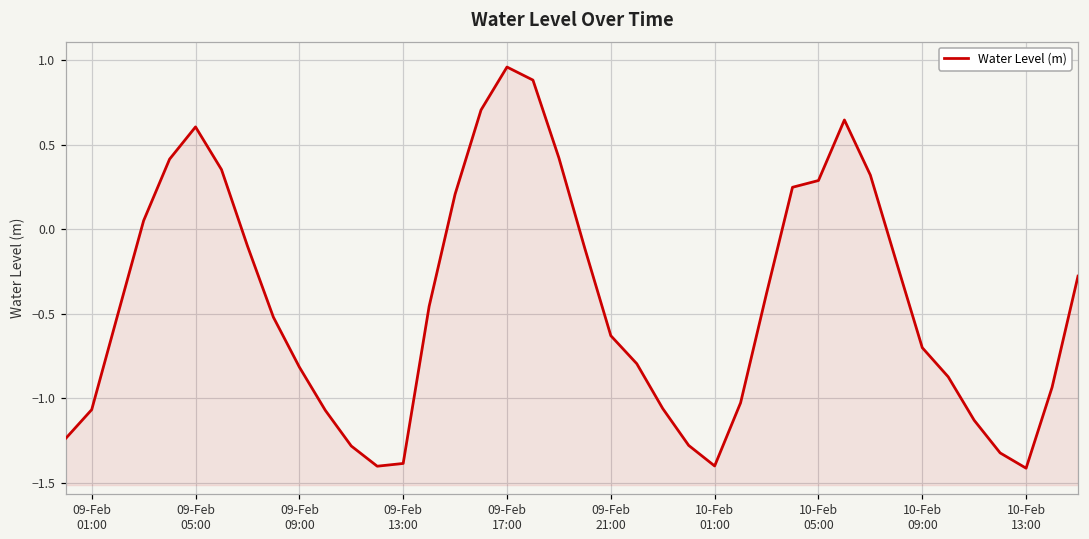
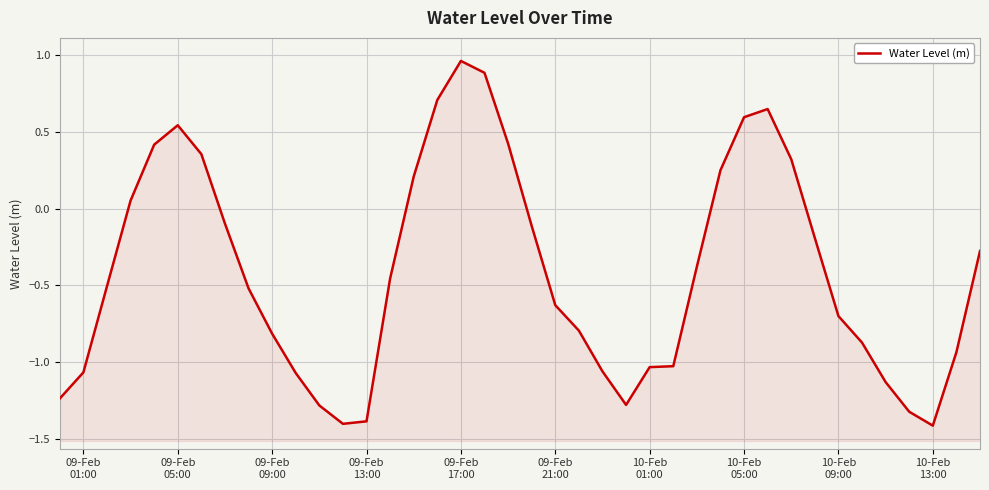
  {
    "09-Feb 01:00": -1.07,
-   "09-Feb 05:00": 0.61,
+   "09-Feb 05:00": 0.54,
    "09-Feb 09:00": -0.81,
    "09-Feb 13:00": -1.38,
    "09-Feb 17:00": 0.96,
    "09-Feb 21:00": -0.63,
-   "10-Feb 01:00": -1.40,
-   "10-Feb 05:00": 0.29,
+   "10-Feb 01:00": -1.03,
+   "10-Feb 05:00": 0.59,
    "10-Feb 09:00": -0.70,
    "10-Feb 13:00": -1.41
  }
